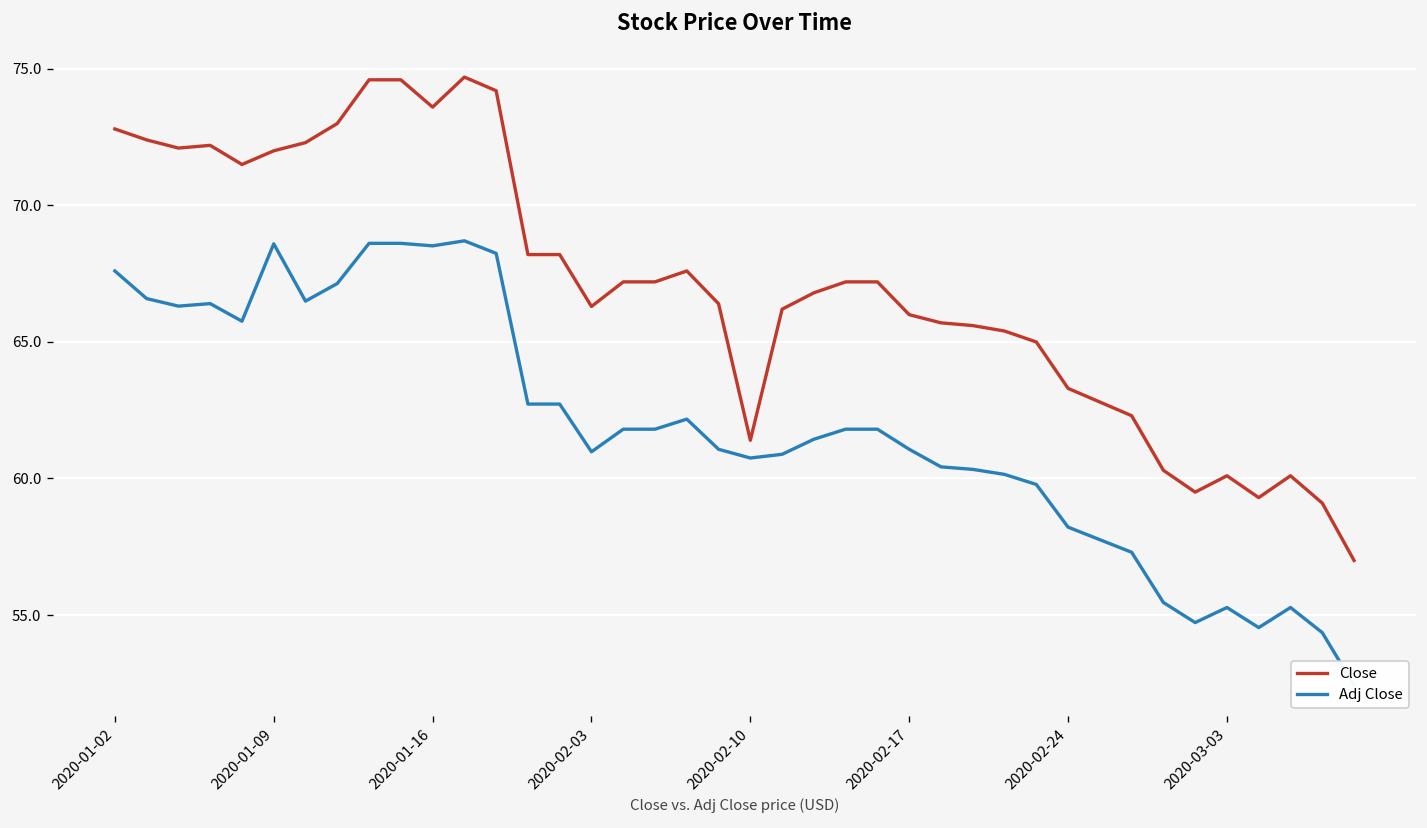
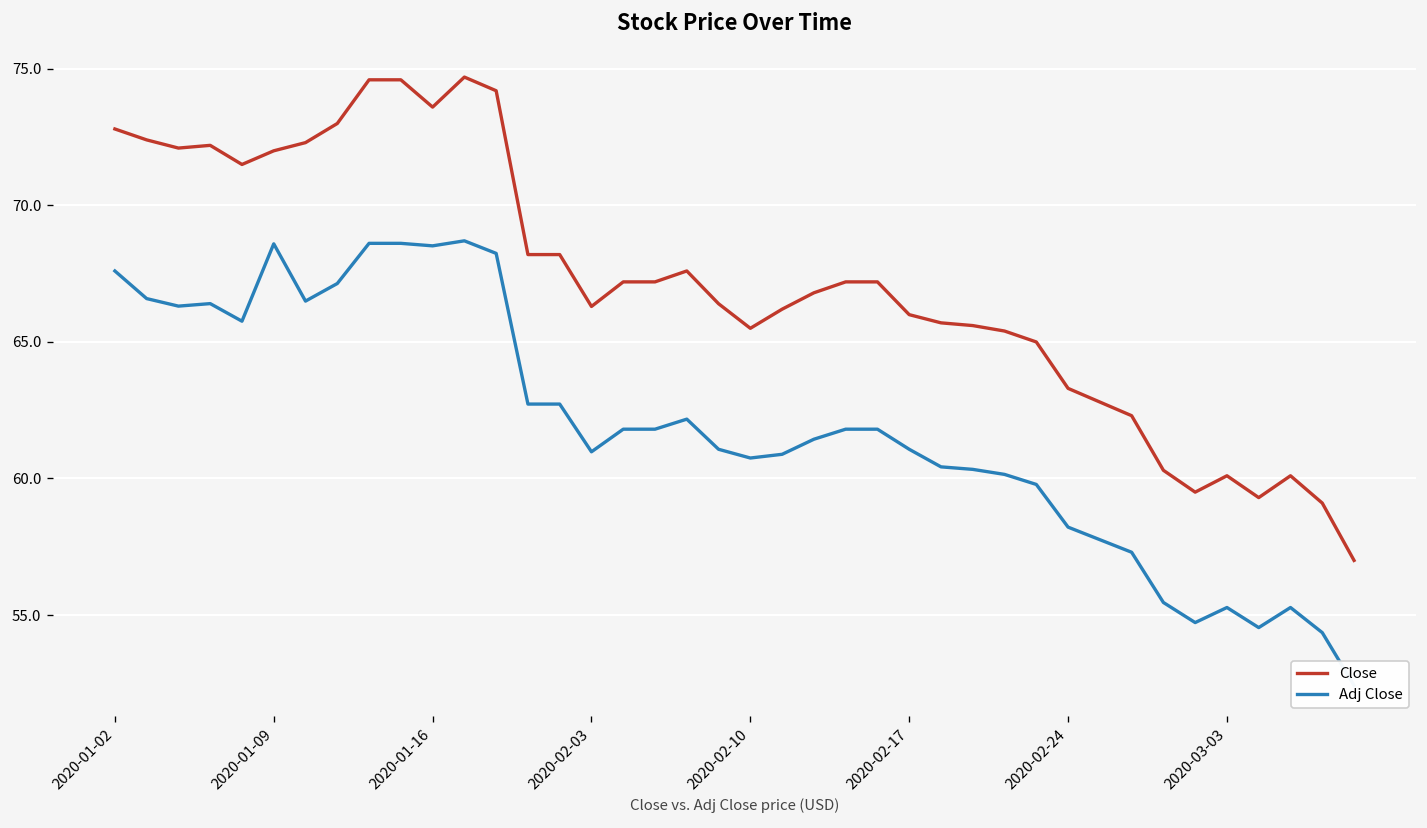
  {
    "Close": {
      "2020-01-02": 72.8,
      "2020-01-09": 72.0,
      "2020-01-16": 73.6,
      "2020-02-03": 66.3,
-     "2020-02-10": 61.4,
+     "2020-02-10": 65.5,
      "2020-02-17": 66.0,
      "2020-02-24": 63.3,
      "2020-03-03": 60.1
    },
    "Adj Close": {
      "2020-01-02": 67.6,
      "2020-01-09": 68.6,
      "2020-01-16": 68.5,
      "2020-02-03": 61.0,
      "2020-02-10": 60.7,
      "2020-02-17": 61.1,
      "2020-02-24": 58.2,
      "2020-03-03": 55.3
    }
  }
